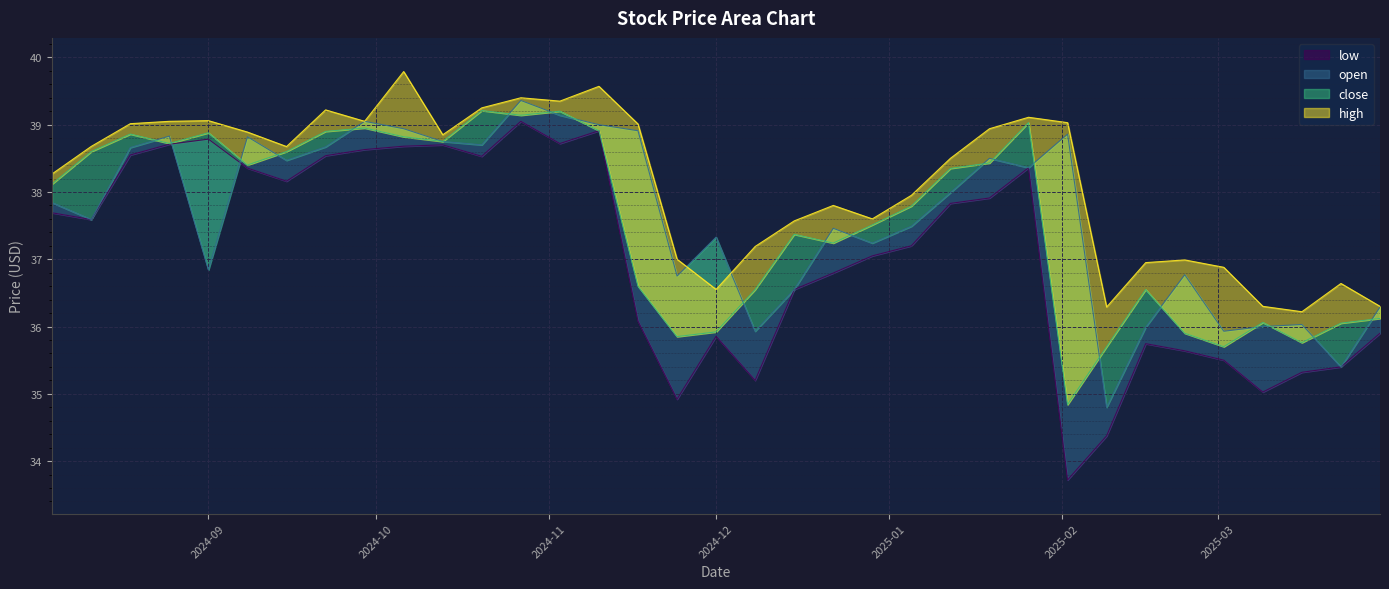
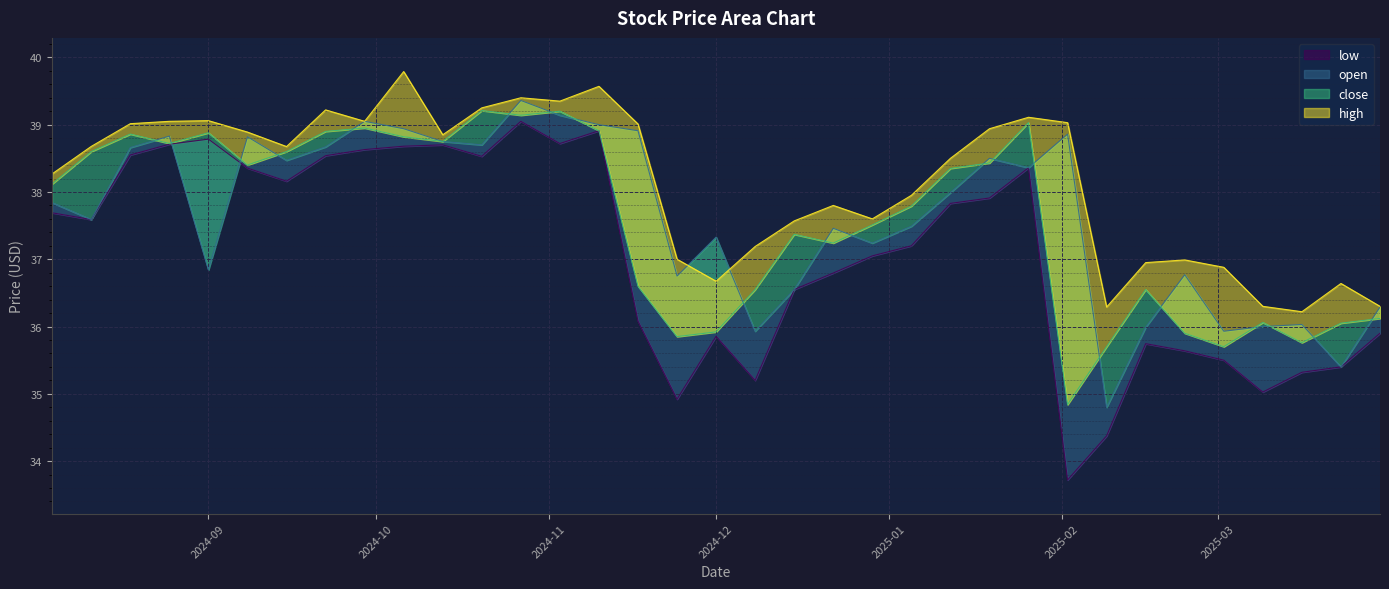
  {
    "low": {
      "2024-12": 35.9
    },
    "high": {
      "2024-09": 39.1,
-     "2024-12": 36.6
+     "2024-12": 36.7
    }
  }
